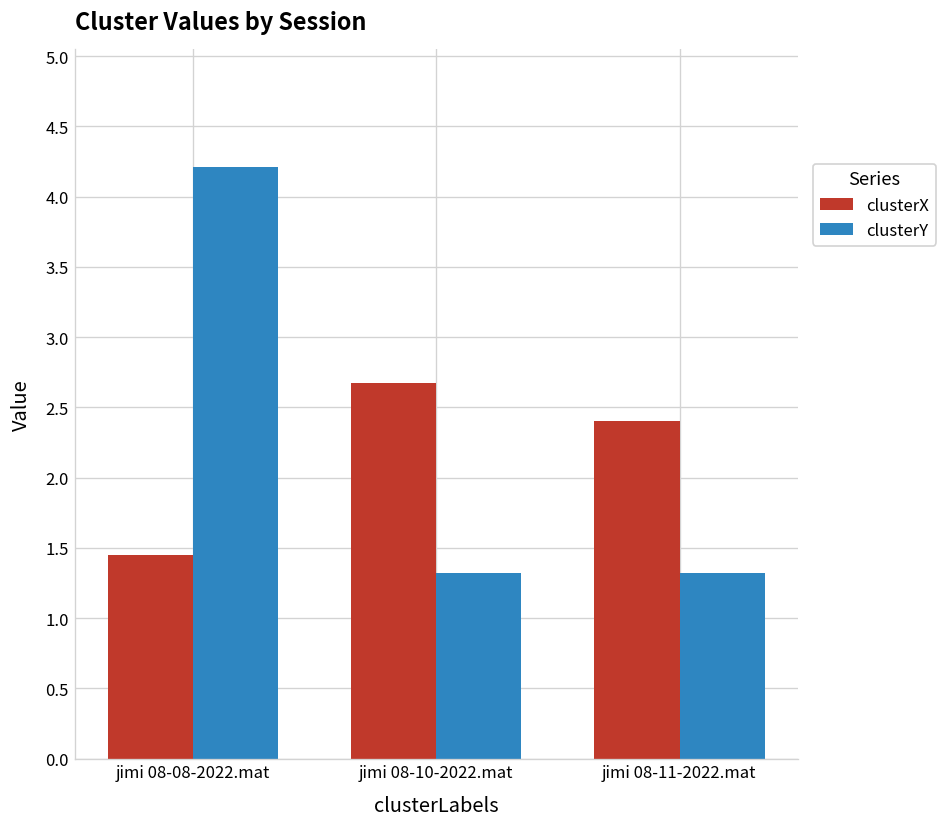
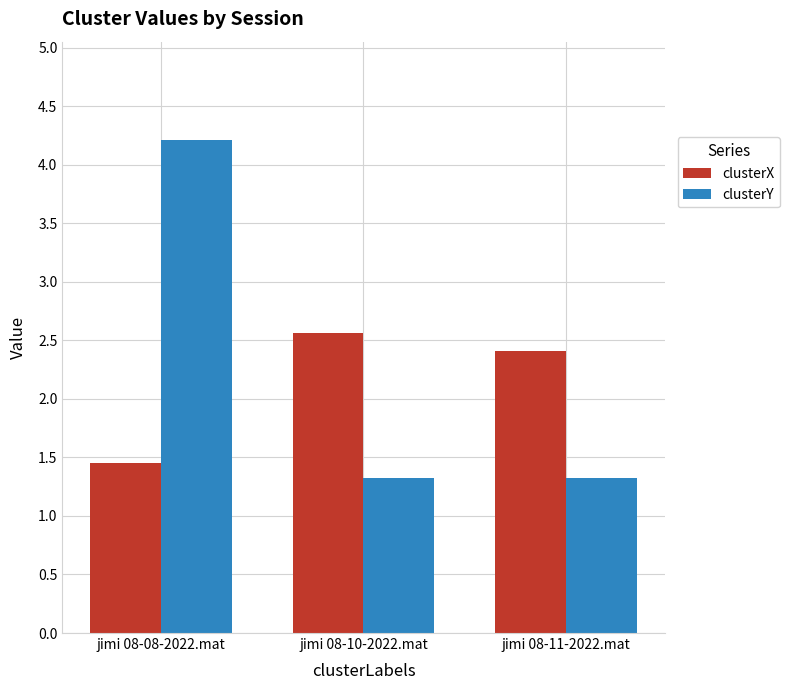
  {
    "clusterX": {
      "jimi 08-08-2022.mat": 1.45,
-     "jimi 08-10-2022.mat": 2.68,
+     "jimi 08-10-2022.mat": 2.56,
      "jimi 08-11-2022.mat": 2.41
    },
    "clusterY": {
      "jimi 08-08-2022.mat": 4.21,
      "jimi 08-10-2022.mat": 1.32,
      "jimi 08-11-2022.mat": 1.32
    }
  }
